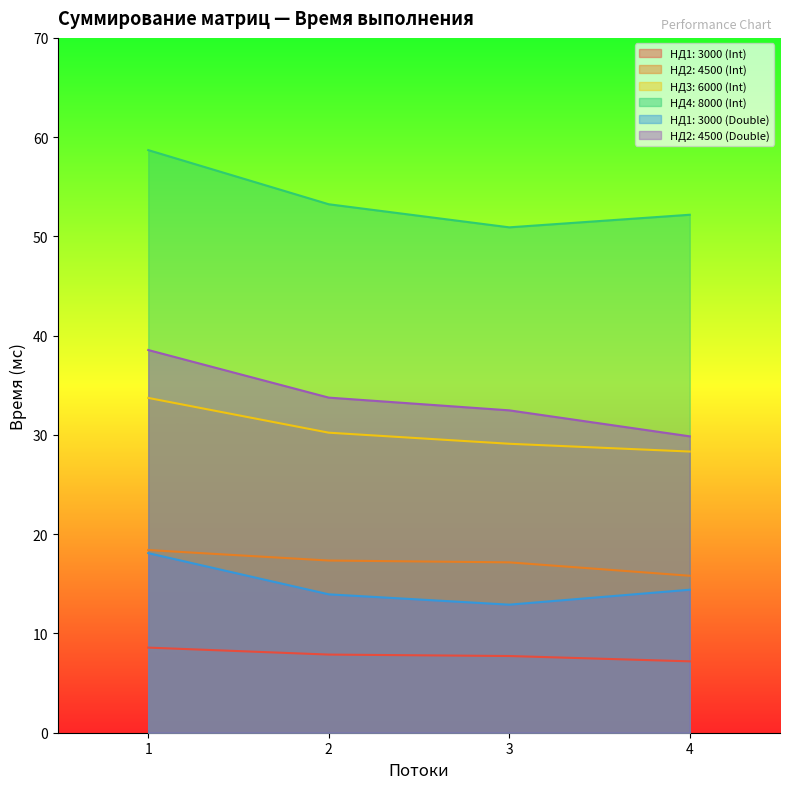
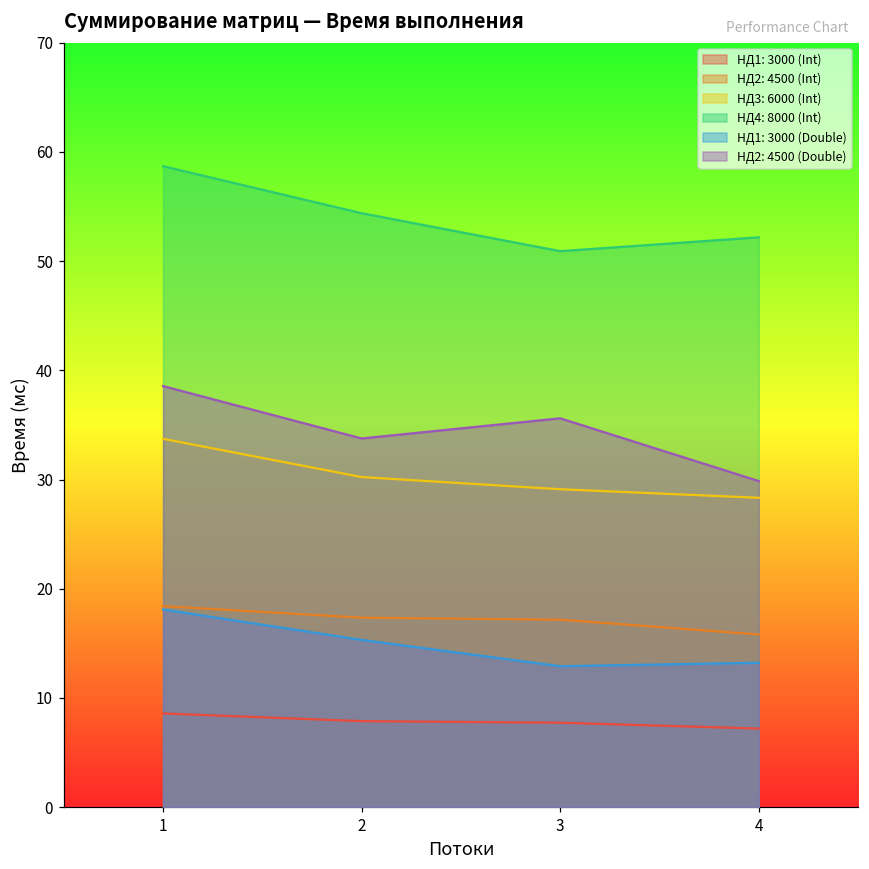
  {
    "НД4: 8000 (Int)": {
      "1": 59,
-     "2": 53,
+     "2": 54,
      "3": 51,
      "4": 52
    },
    "НД1: 3000 (Double)": {
      "1": 18,
-     "2": 14,
+     "2": 15,
      "3": 13,
-     "4": 14
+     "4": 13
    },
    "НД2: 4500 (Double)": {
      "1": 39,
      "2": 34,
-     "3": 32,
+     "3": 36,
      "4": 30
    }
  }
